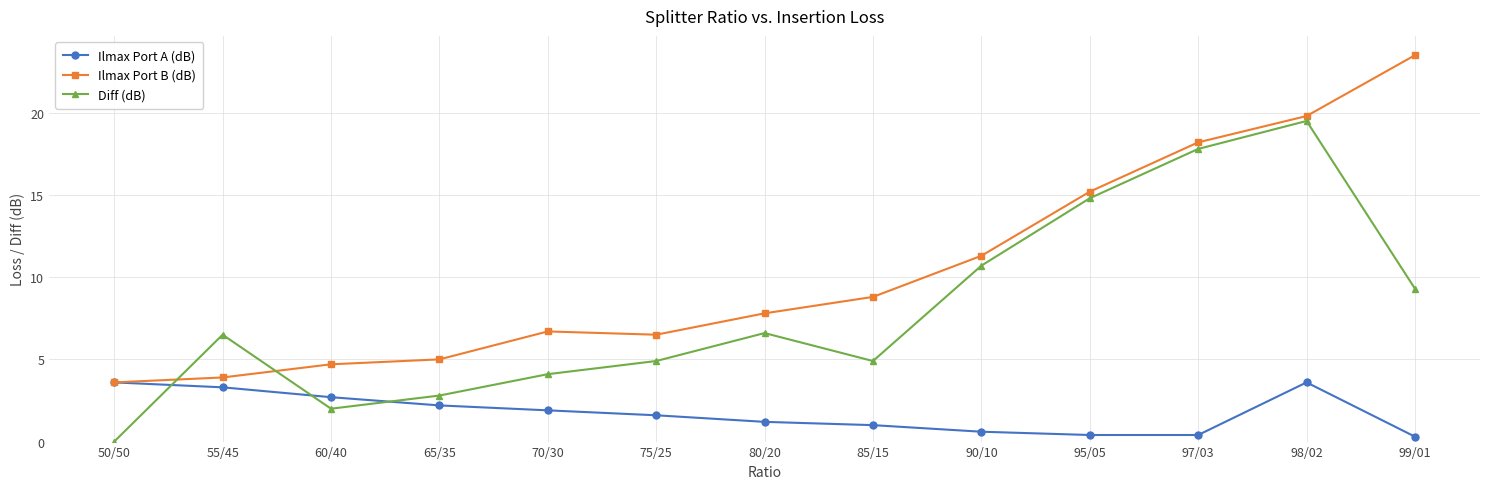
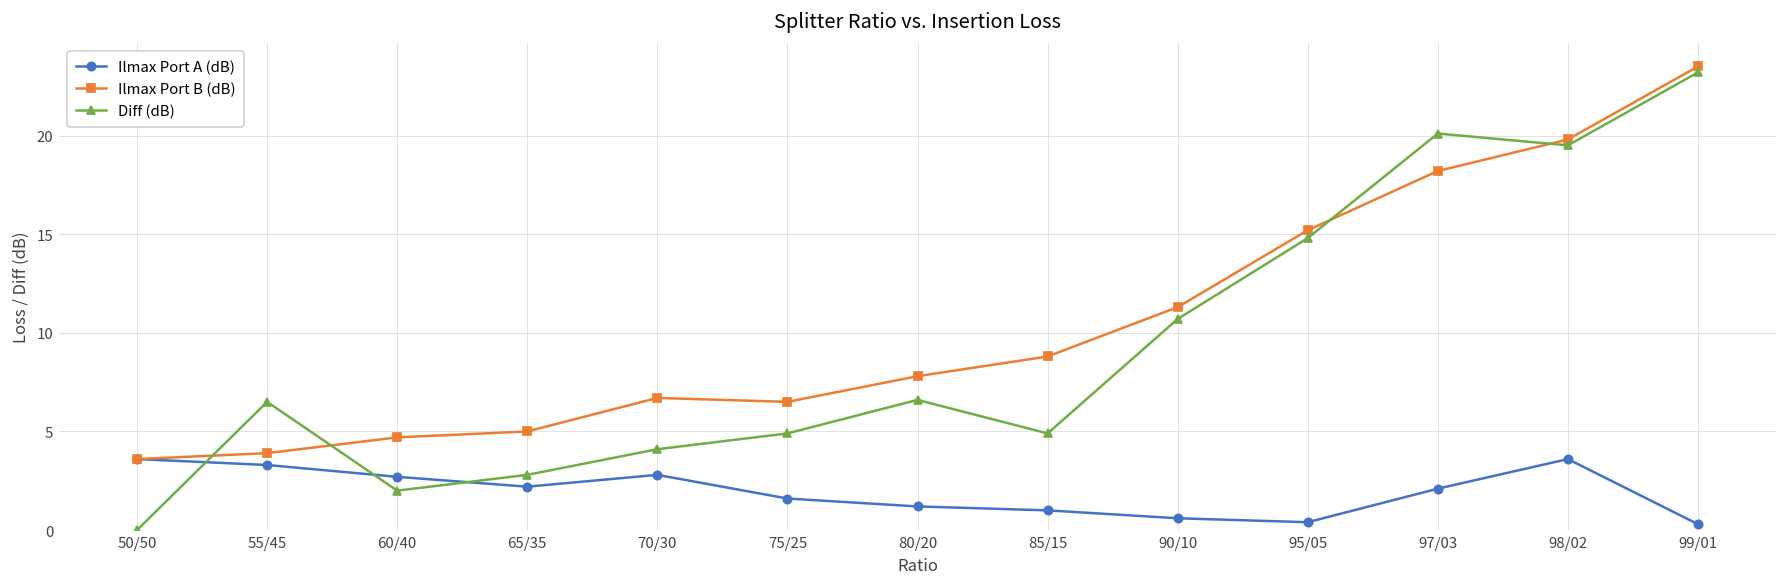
  {
    "Ilmax Port A (dB)": {
      "55/45": 3.3,
      "60/40": 2.7,
      "65/35": 2.2,
-     "70/30": 1.9,
+     "70/30": 2.8,
      "75/25": 1.6,
      "80/20": 1.2,
      "85/15": 1.0,
      "90/10": 0.6,
      "95/05": 0.4,
-     "97/03": 0.4,
+     "97/03": 2.1,
      "98/02": 3.6,
      "99/01": 0.3
    },
    "Ilmax Port B (dB)": {
      "55/45": 3.9,
      "60/40": 4.7,
      "65/35": 5.0,
      "70/30": 6.7,
      "75/25": 6.5,
      "80/20": 7.8,
      "85/15": 8.8,
      "90/10": 11.3,
      "95/05": 15.2,
      "97/03": 18.2,
      "98/02": 19.8,
      "99/01": 23.5
    },
    "Diff (dB)": {
      "50/50": 0.0,
      "55/45": 6.5,
      "60/40": 2.0,
      "65/35": 2.8,
      "70/30": 4.1,
      "75/25": 4.9,
      "80/20": 6.6,
      "85/15": 4.9,
      "90/10": 10.7,
      "95/05": 14.8,
-     "97/03": 17.8,
+     "97/03": 20.1,
      "98/02": 19.5,
-     "99/01": 9.3
+     "99/01": 23.2
    }
  }
